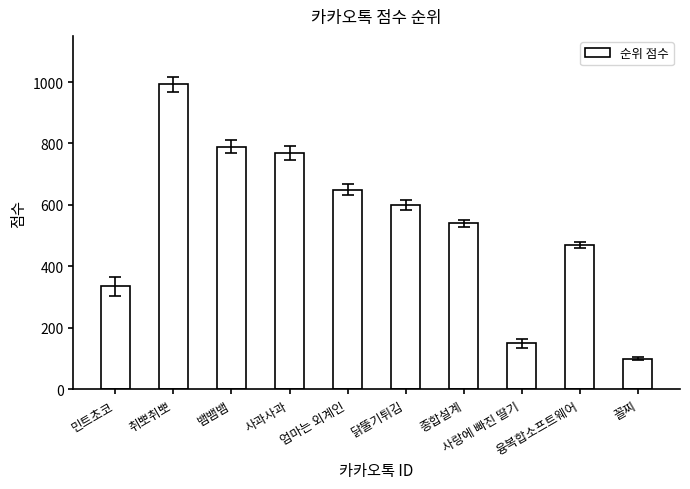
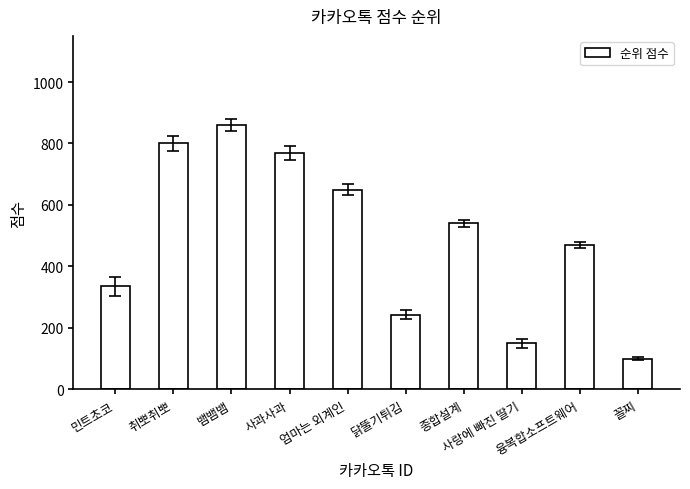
  {
    "순위 점수": {
      "민트초코": 340,
-     "취뽀취뽀": 990,
-     "뱀뱀뱀": 790,
+     "취뽀취뽀": 800,
+     "뱀뱀뱀": 860,
      "사과사과": 770,
      "엄마는 외계인": 650,
-     "닭뚤기튀김": 600,
+     "닭뚤기튀김": 240,
      "종합설계": 540,
      "사랑에 빠진 딸기": 150,
      "융복합소프트웨어": 470,
      "꼴찌": 100
    }
  }
